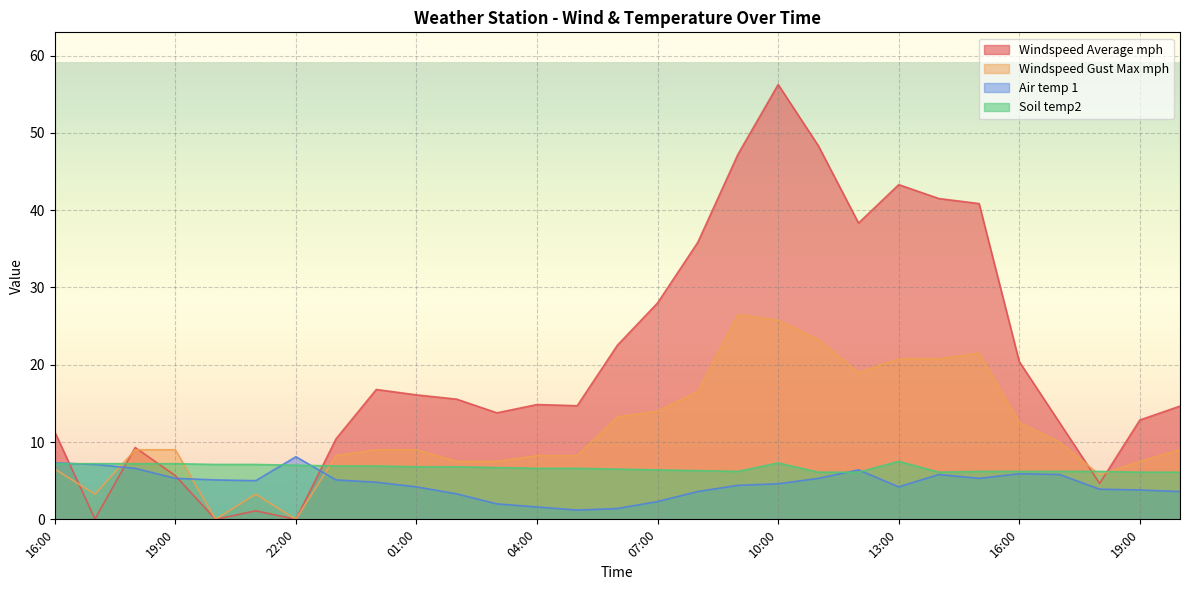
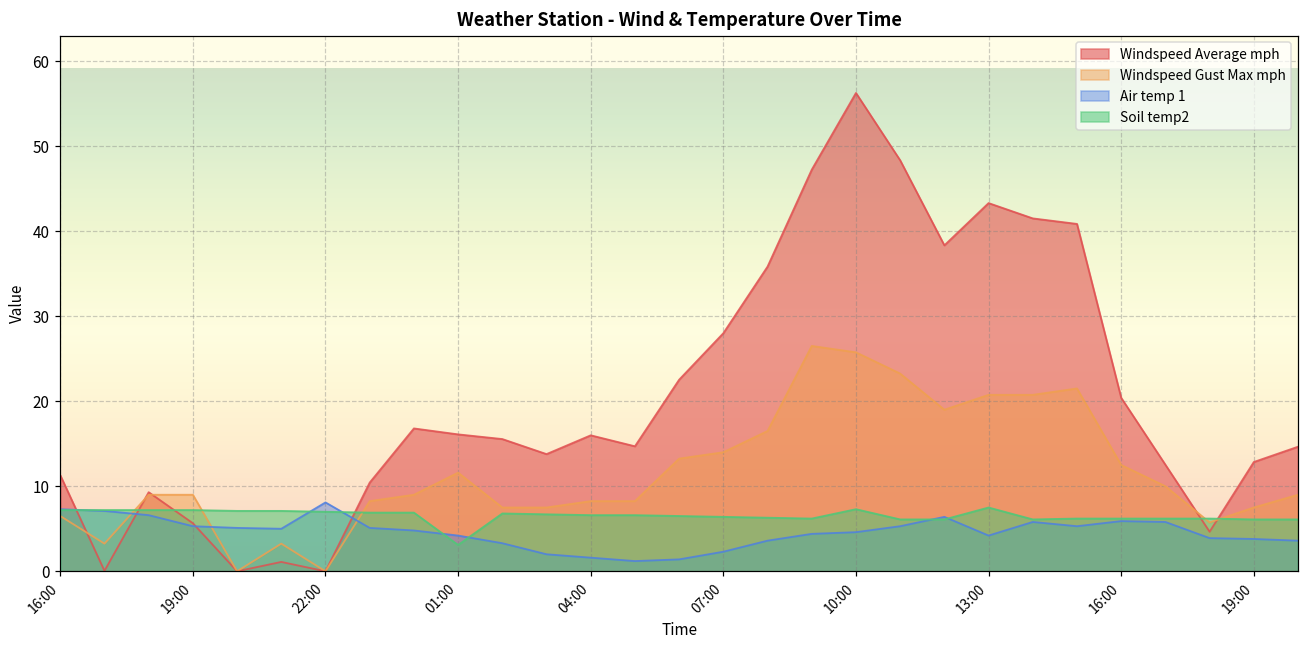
  {
    "Windspeed Average mph": {
      "01:00": 16,
-     "04:00": 15,
+     "04:00": 16,
      "07:00": 28,
      "10:00": 56,
      "13:00": 43
    },
    "Windspeed Gust Max mph": {
-     "01:00": 9,
+     "01:00": 12,
      "04:00": 8,
      "07:00": 14,
      "10:00": 26,
      "13:00": 21
    },
    "Air temp 1": {
      "22:00": 8,
      "01:00": 4,
      "04:00": 2,
      "07:00": 2,
      "10:00": 5,
      "13:00": 4
    },
    "Soil temp2": {
      "22:00": 7,
-     "01:00": 7,
+     "01:00": 3,
      "04:00": 7,
      "07:00": 6,
      "10:00": 7,
      "13:00": 8
    }
  }
